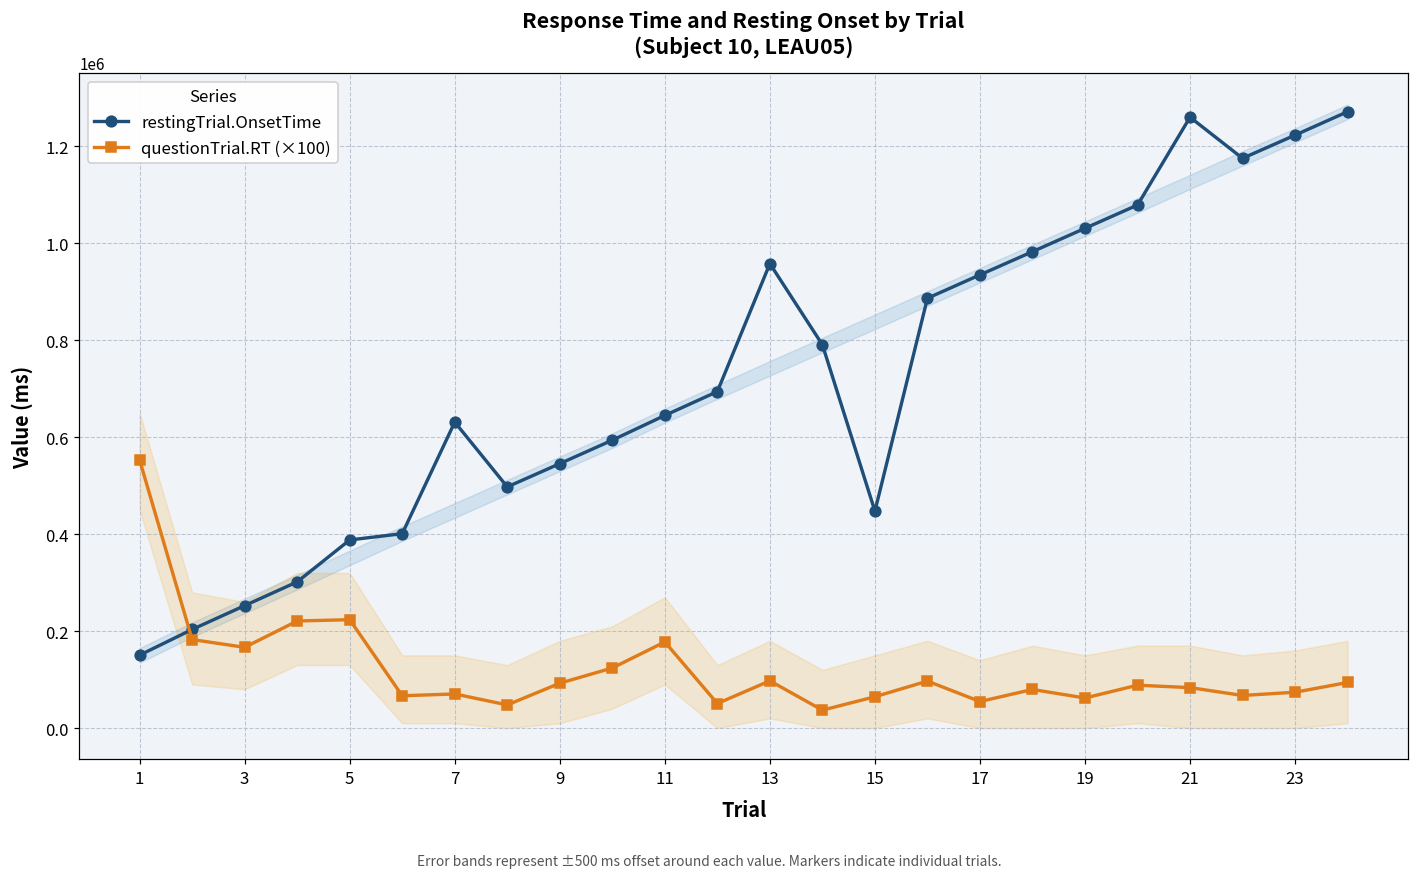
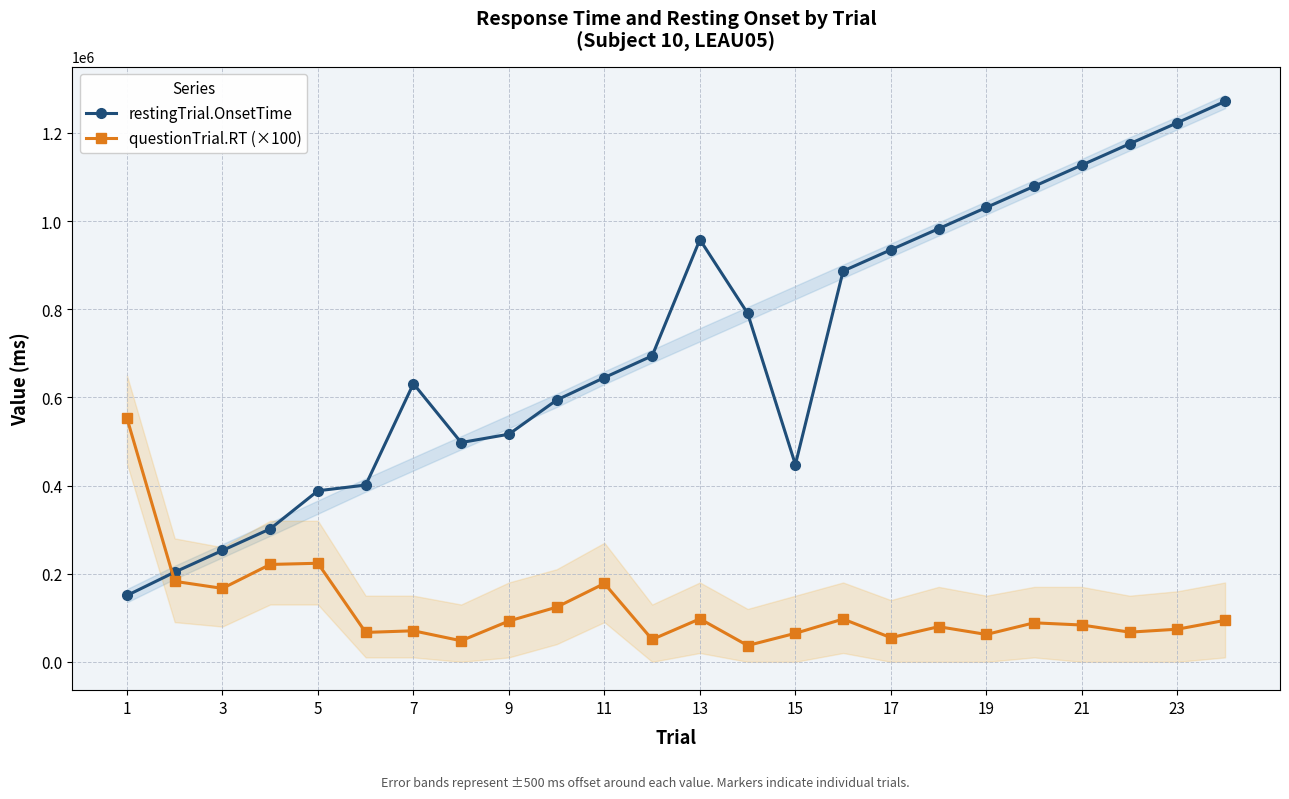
  {
    "restingTrial.OnsetTime": {
      "1": 150000,
      "3": 250000,
      "5": 390000,
      "7": 630000,
-     "9": 550000,
+     "9": 520000,
      "11": 640000,
      "13": 960000,
      "15": 450000,
      "17": 930000,
      "19": 1030000,
-     "21": 1260000,
+     "21": 1130000,
      "23": 1220000
    }
  }
